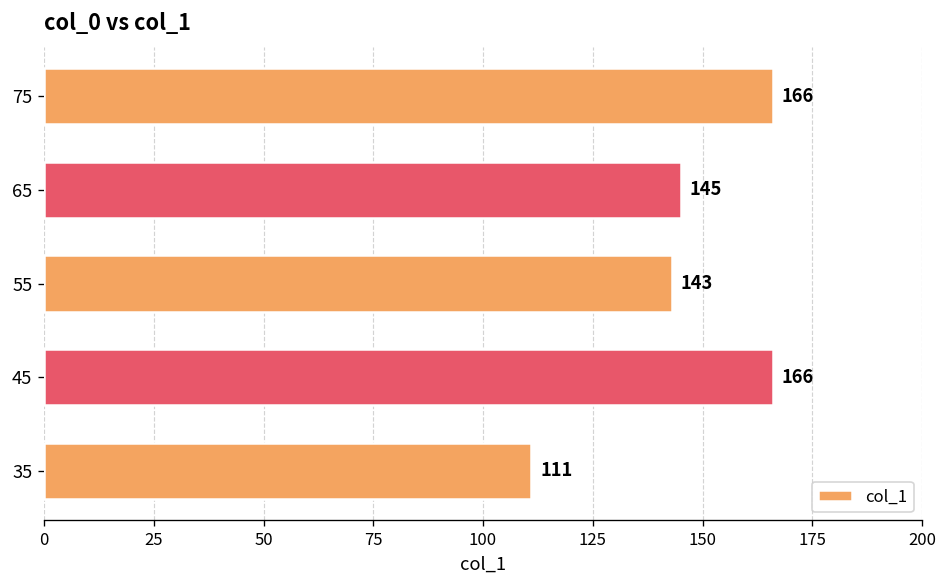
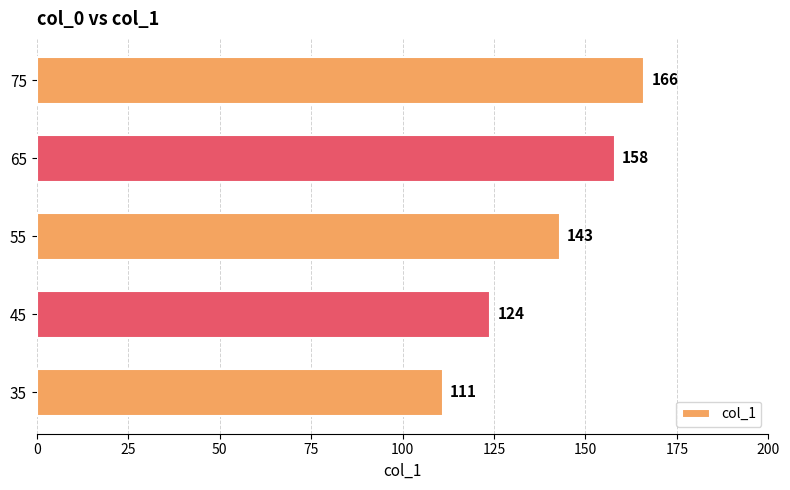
  {
    "75": 166,
-   "65": 145,
+   "65": 158,
    "55": 143,
-   "45": 166,
+   "45": 124,
    "35": 111
  }
